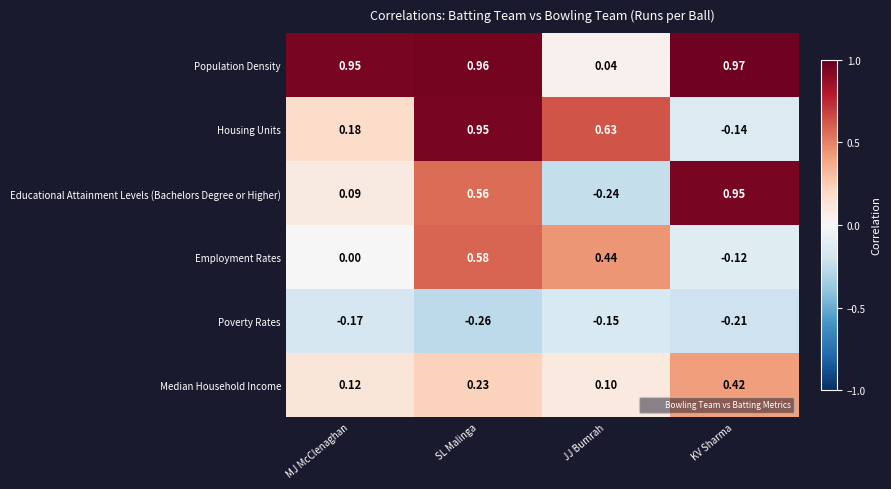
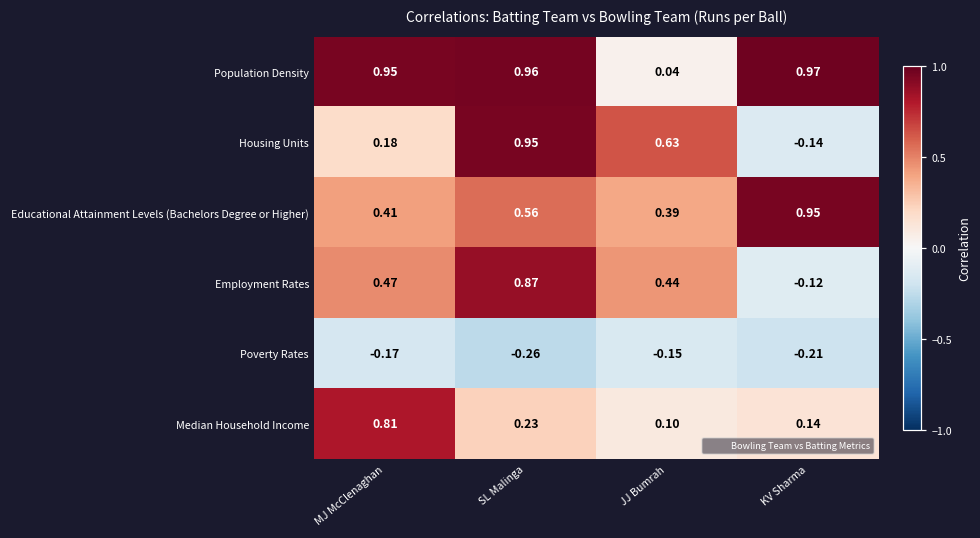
  {
    "Population Density": {
      "MJ McClenaghan": 0.95,
      "SL Malinga": 0.96,
      "JJ Bumrah": 0.04,
      "KV Sharma": 0.97
    },
    "Housing Units": {
      "MJ McClenaghan": 0.18,
      "SL Malinga": 0.95,
      "JJ Bumrah": 0.63,
      "KV Sharma": -0.14
    },
    "Educational Attainment Levels (Bachelors Degree or Higher)": {
-     "MJ McClenaghan": 0.09,
+     "MJ McClenaghan": 0.41,
      "SL Malinga": 0.56,
-     "JJ Bumrah": -0.24,
+     "JJ Bumrah": 0.39,
      "KV Sharma": 0.95
    },
    "Employment Rates": {
-     "MJ McClenaghan": 0.00,
-     "SL Malinga": 0.58,
+     "MJ McClenaghan": 0.47,
+     "SL Malinga": 0.87,
      "JJ Bumrah": 0.44,
      "KV Sharma": -0.12
    },
    "Poverty Rates": {
      "MJ McClenaghan": -0.17,
      "SL Malinga": -0.26,
      "JJ Bumrah": -0.15,
      "KV Sharma": -0.21
    },
    "Median Household Income": {
-     "MJ McClenaghan": 0.12,
+     "MJ McClenaghan": 0.81,
      "SL Malinga": 0.23,
      "JJ Bumrah": 0.10,
-     "KV Sharma": 0.42
+     "KV Sharma": 0.14
    }
  }
